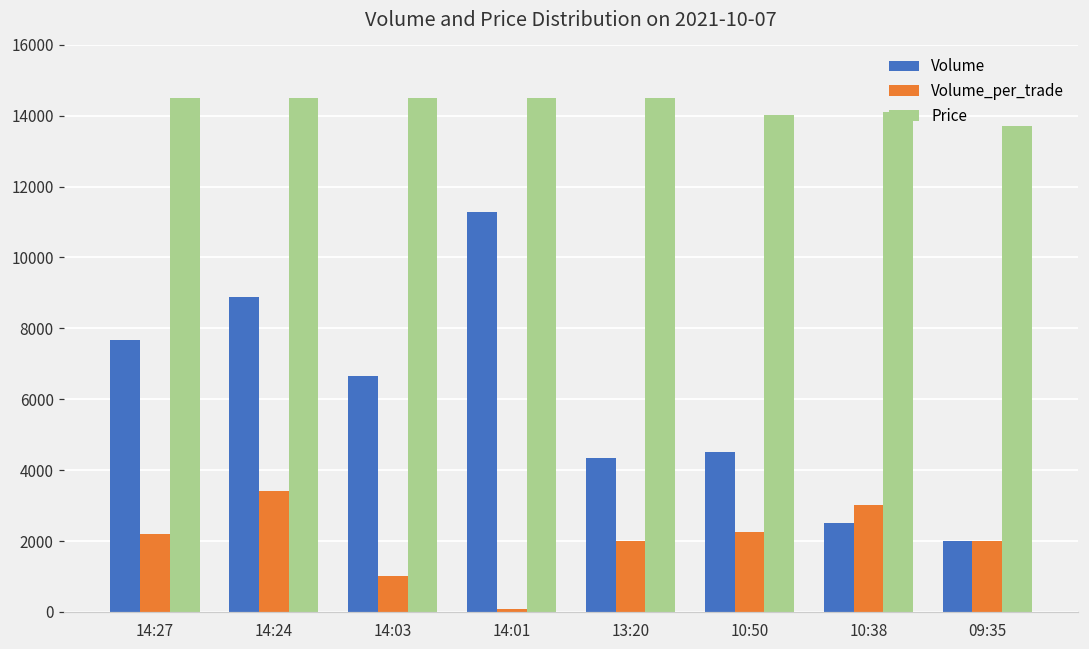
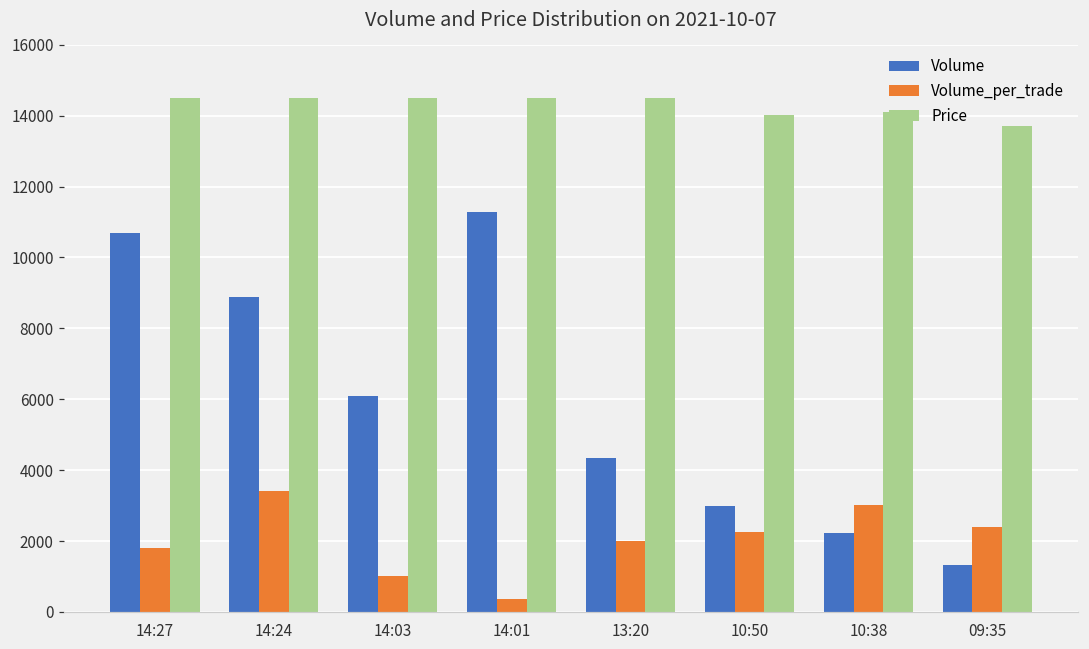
  {
    "Volume": {
-     "14:27": 7700,
+     "14:27": 10700,
      "14:24": 8900,
-     "14:03": 6700,
+     "14:03": 6100,
      "14:01": 11300,
      "13:20": 4300,
-     "10:50": 4500,
-     "10:38": 2500,
-     "09:35": 2000
+     "10:50": 3000,
+     "10:38": 2200,
+     "09:35": 1300
    },
    "Volume_per_trade": {
-     "14:27": 2200,
+     "14:27": 1800,
      "14:24": 3400,
      "14:03": 1000,
-     "14:01": 100,
+     "14:01": 400,
      "13:20": 2000,
      "10:50": 2200,
      "10:38": 3000,
-     "09:35": 2000
+     "09:35": 2400
    },
    "Price": {
      "14:27": 14500,
      "14:24": 14500,
      "14:03": 14500,
      "14:01": 14500,
      "13:20": 14500,
      "10:50": 14000,
      "10:38": 14100,
      "09:35": 13700
    }
  }
